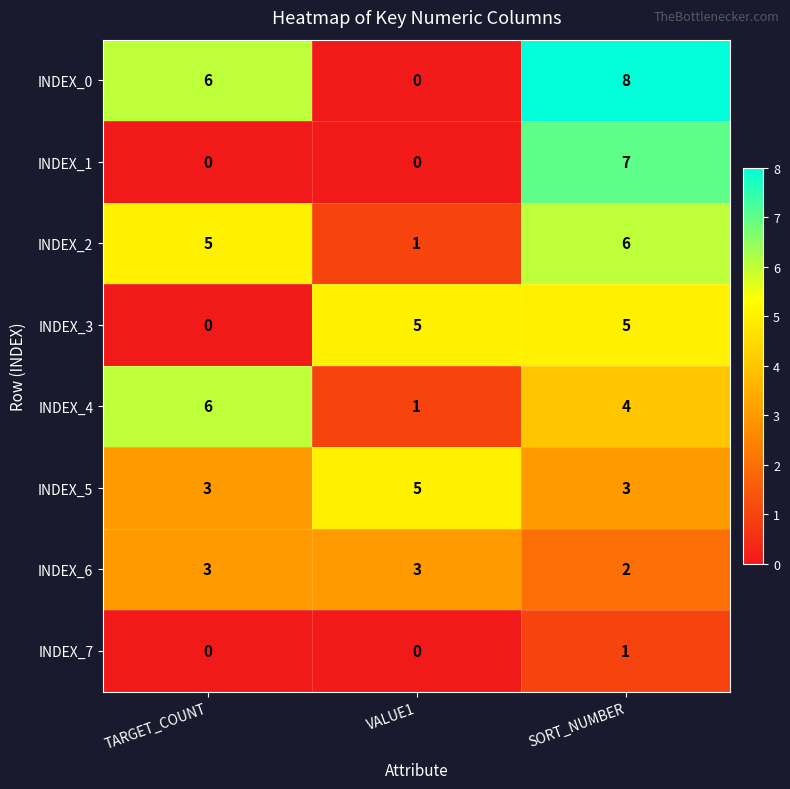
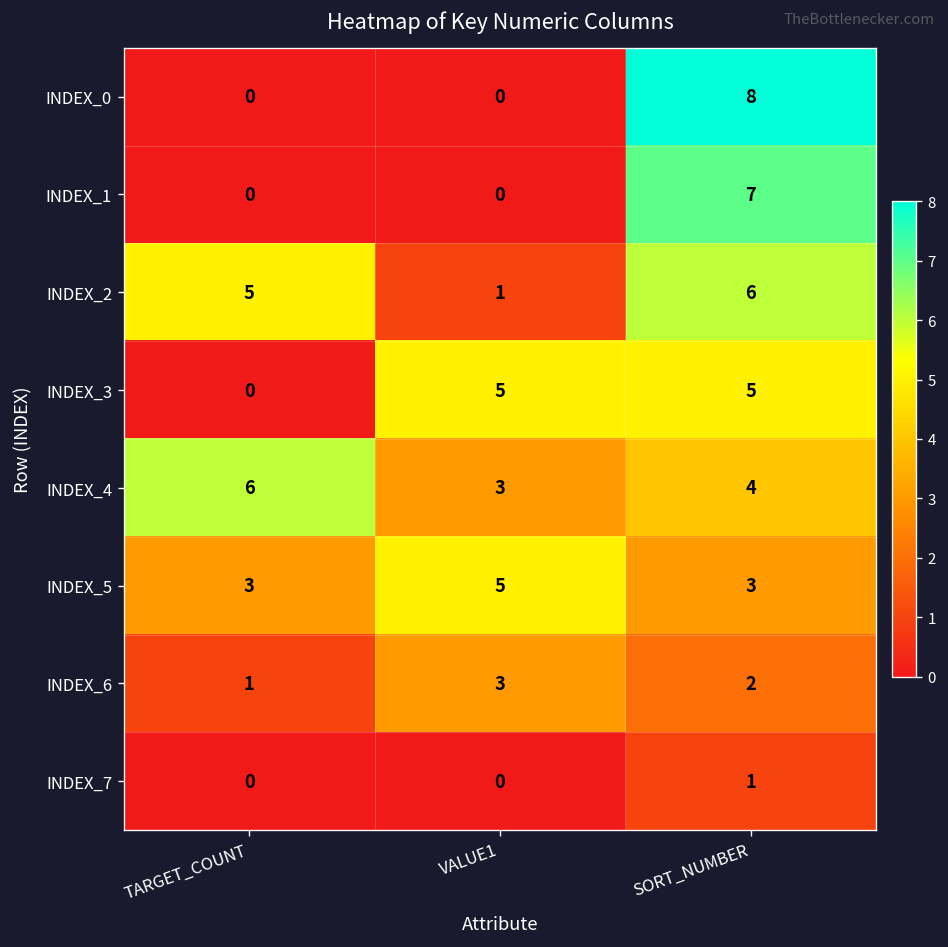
  {
    "INDEX_0": {
-     "TARGET_COUNT": 6,
+     "TARGET_COUNT": 0,
      "VALUE1": 0,
      "SORT_NUMBER": 8
    },
    "INDEX_1": {
      "TARGET_COUNT": 0,
      "VALUE1": 0,
      "SORT_NUMBER": 7
    },
    "INDEX_2": {
      "TARGET_COUNT": 5,
      "VALUE1": 1,
      "SORT_NUMBER": 6
    },
    "INDEX_3": {
      "TARGET_COUNT": 0,
      "VALUE1": 5,
      "SORT_NUMBER": 5
    },
    "INDEX_4": {
      "TARGET_COUNT": 6,
-     "VALUE1": 1,
+     "VALUE1": 3,
      "SORT_NUMBER": 4
    },
    "INDEX_5": {
      "TARGET_COUNT": 3,
      "VALUE1": 5,
      "SORT_NUMBER": 3
    },
    "INDEX_6": {
-     "TARGET_COUNT": 3,
+     "TARGET_COUNT": 1,
      "VALUE1": 3,
      "SORT_NUMBER": 2
    },
    "INDEX_7": {
      "TARGET_COUNT": 0,
      "VALUE1": 0,
      "SORT_NUMBER": 1
    }
  }
